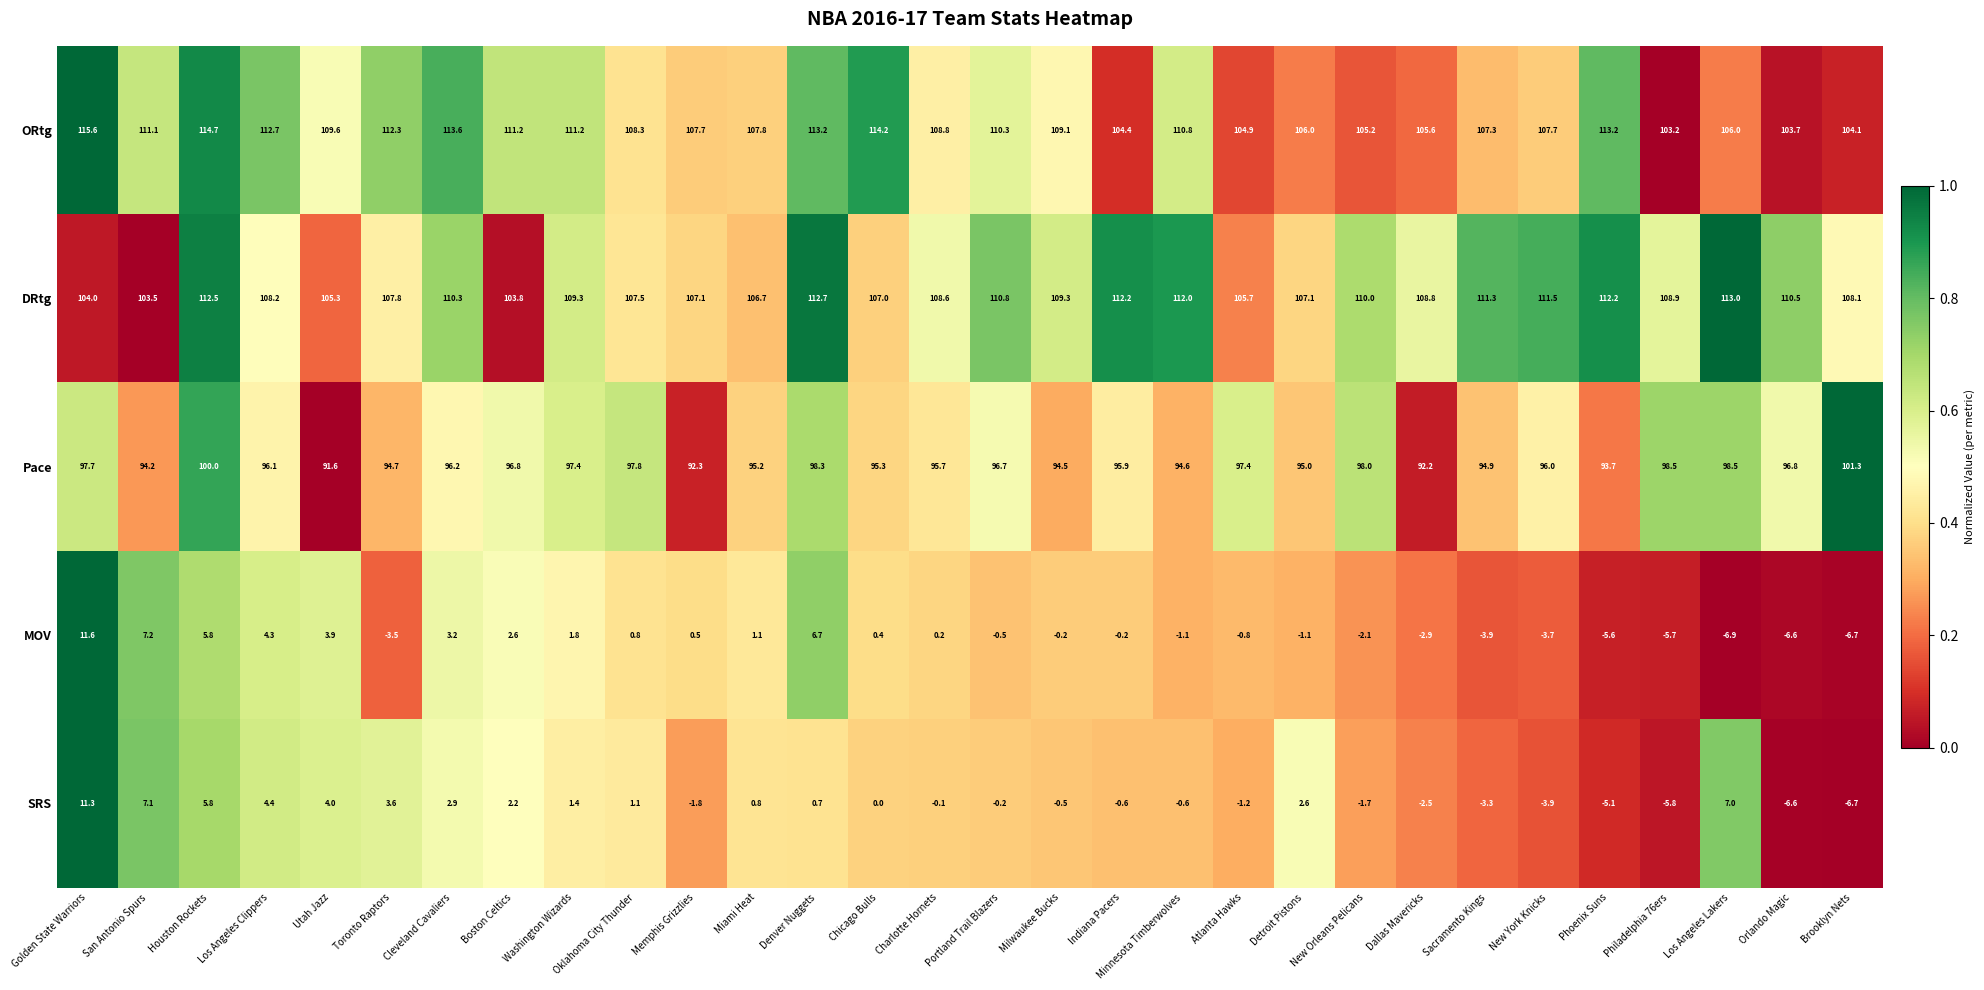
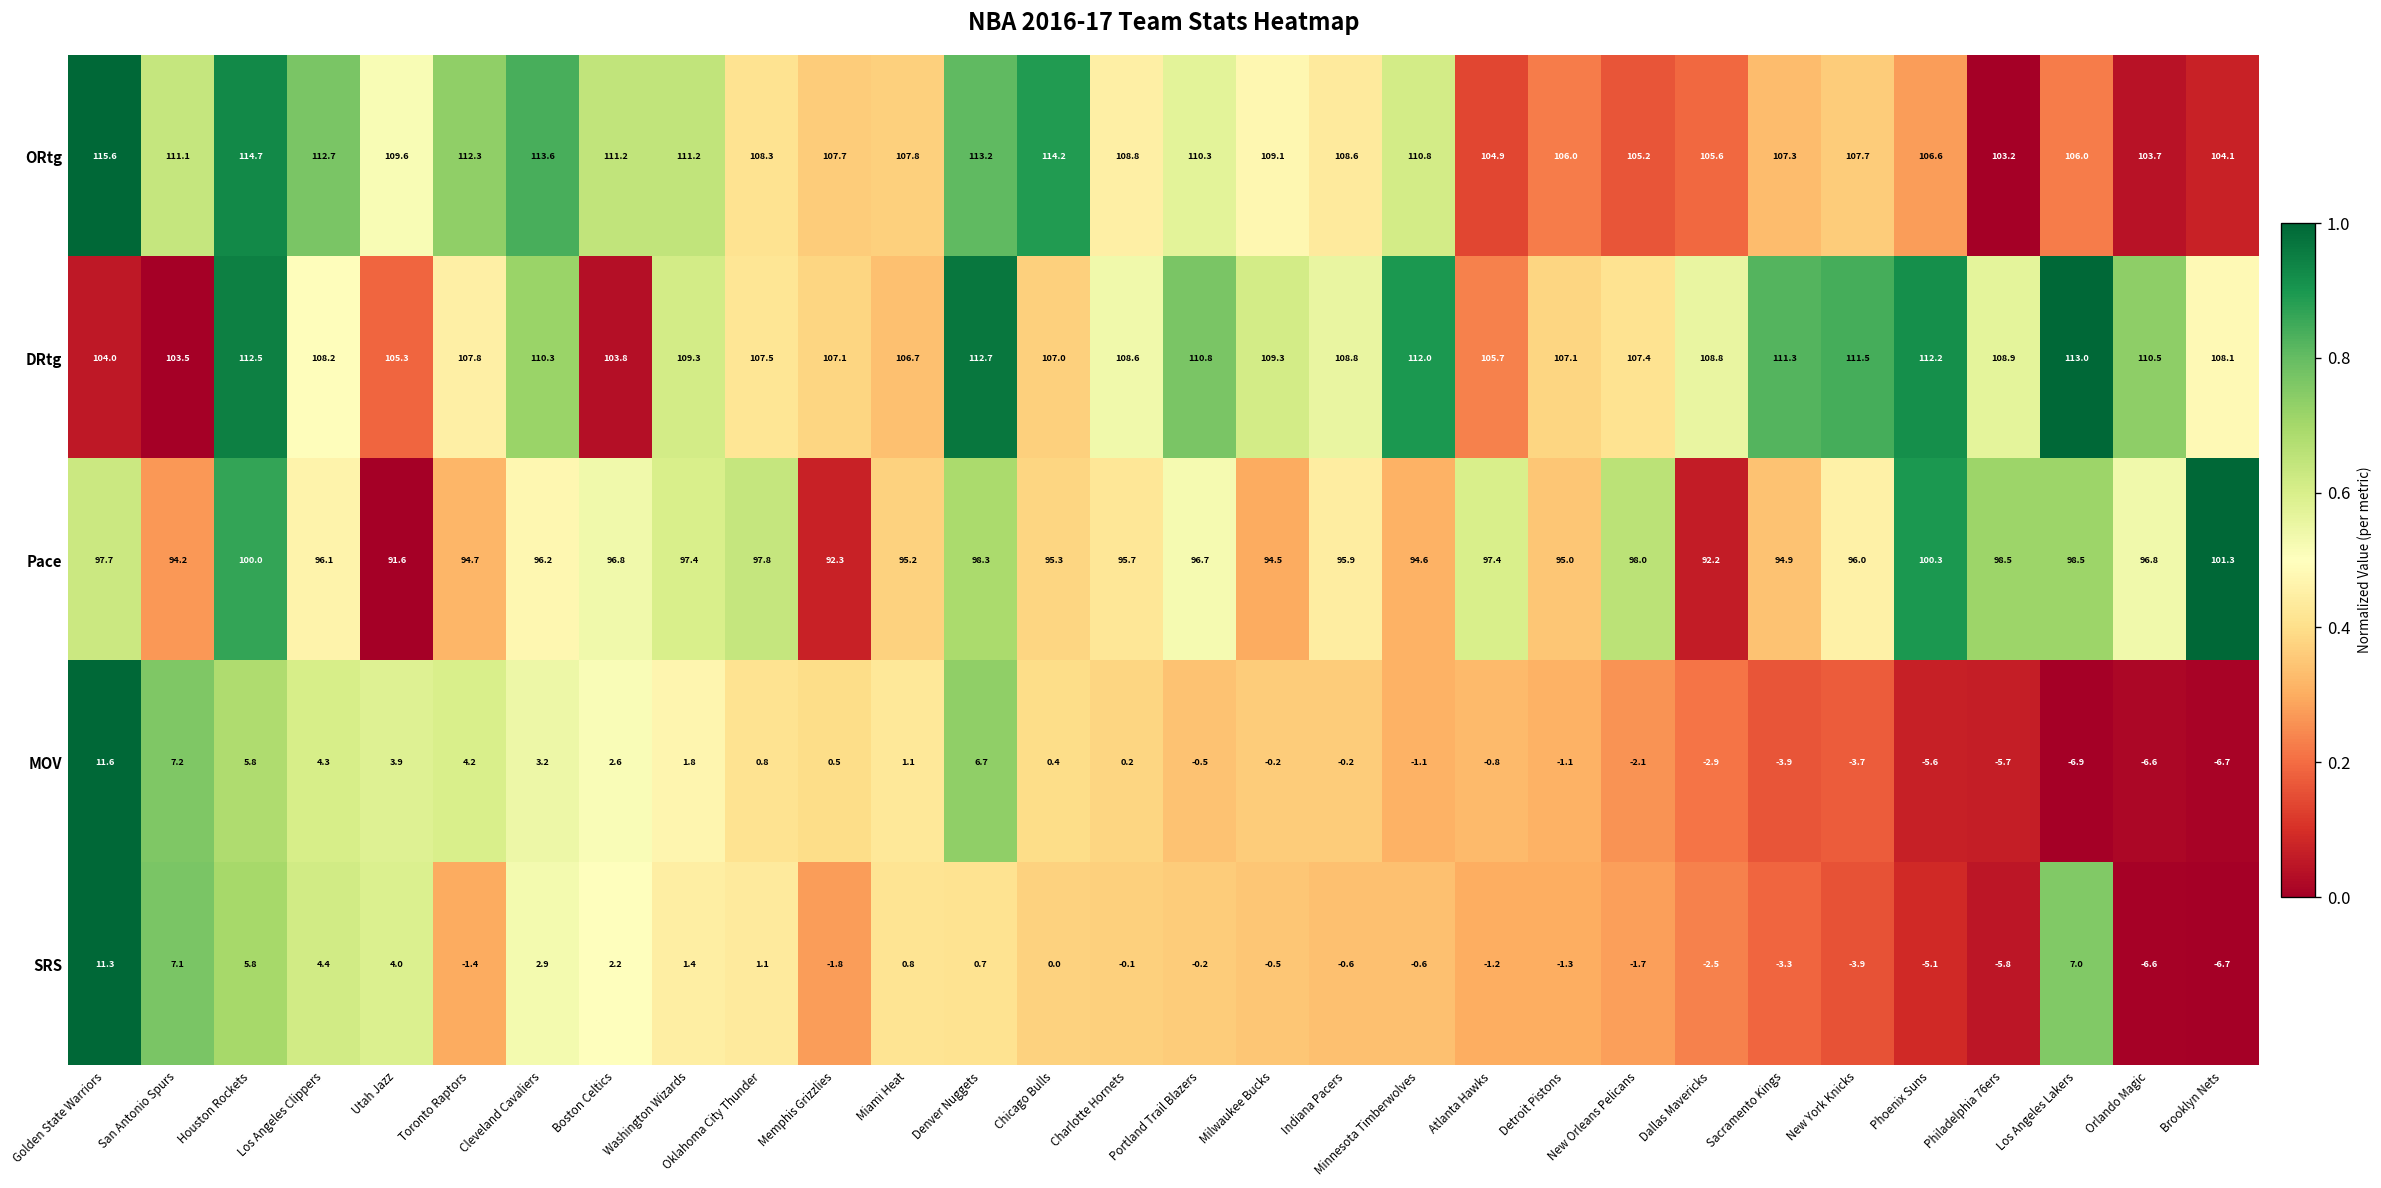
  {
    "ORtg": {
      "Golden State Warriors": 115.6,
      "San Antonio Spurs": 111.1,
      "Houston Rockets": 114.7,
      "Los Angeles Clippers": 112.7,
      "Utah Jazz": 109.6,
      "Toronto Raptors": 112.3,
      "Cleveland Cavaliers": 113.6,
      "Boston Celtics": 111.2,
      "Washington Wizards": 111.2,
      "Oklahoma City Thunder": 108.3,
      "Memphis Grizzlies": 107.7,
      "Miami Heat": 107.8,
      "Denver Nuggets": 113.2,
      "Chicago Bulls": 114.2,
      "Charlotte Hornets": 108.8,
      "Portland Trail Blazers": 110.3,
      "Milwaukee Bucks": 109.1,
-     "Indiana Pacers": 104.4,
+     "Indiana Pacers": 108.6,
      "Minnesota Timberwolves": 110.8,
      "Atlanta Hawks": 104.9,
      "Detroit Pistons": 106.0,
      "New Orleans Pelicans": 105.2,
      "Dallas Mavericks": 105.6,
      "Sacramento Kings": 107.3,
      "New York Knicks": 107.7,
-     "Phoenix Suns": 113.2,
+     "Phoenix Suns": 106.6,
      "Philadelphia 76ers": 103.2,
      "Los Angeles Lakers": 106.0,
      "Orlando Magic": 103.7,
      "Brooklyn Nets": 104.1
    },
    "DRtg": {
      "Golden State Warriors": 104.0,
      "San Antonio Spurs": 103.5,
      "Houston Rockets": 112.5,
      "Los Angeles Clippers": 108.2,
      "Utah Jazz": 105.3,
      "Toronto Raptors": 107.8,
      "Cleveland Cavaliers": 110.3,
      "Boston Celtics": 103.8,
      "Washington Wizards": 109.3,
      "Oklahoma City Thunder": 107.5,
      "Memphis Grizzlies": 107.1,
      "Miami Heat": 106.7,
      "Denver Nuggets": 112.7,
      "Chicago Bulls": 107.0,
      "Charlotte Hornets": 108.6,
      "Portland Trail Blazers": 110.8,
      "Milwaukee Bucks": 109.3,
-     "Indiana Pacers": 112.2,
+     "Indiana Pacers": 108.8,
      "Minnesota Timberwolves": 112.0,
      "Atlanta Hawks": 105.7,
      "Detroit Pistons": 107.1,
-     "New Orleans Pelicans": 110.0,
+     "New Orleans Pelicans": 107.4,
      "Dallas Mavericks": 108.8,
      "Sacramento Kings": 111.3,
      "New York Knicks": 111.5,
      "Phoenix Suns": 112.2,
      "Philadelphia 76ers": 108.9,
      "Los Angeles Lakers": 113.0,
      "Orlando Magic": 110.5,
      "Brooklyn Nets": 108.1
    },
    "Pace": {
      "Golden State Warriors": 97.7,
      "San Antonio Spurs": 94.2,
      "Houston Rockets": 100.0,
      "Los Angeles Clippers": 96.1,
      "Utah Jazz": 91.6,
      "Toronto Raptors": 94.7,
      "Cleveland Cavaliers": 96.2,
      "Boston Celtics": 96.8,
      "Washington Wizards": 97.4,
      "Oklahoma City Thunder": 97.8,
      "Memphis Grizzlies": 92.3,
      "Miami Heat": 95.2,
      "Denver Nuggets": 98.3,
      "Chicago Bulls": 95.3,
      "Charlotte Hornets": 95.7,
      "Portland Trail Blazers": 96.7,
      "Milwaukee Bucks": 94.5,
      "Indiana Pacers": 95.9,
      "Minnesota Timberwolves": 94.6,
      "Atlanta Hawks": 97.4,
      "Detroit Pistons": 95.0,
      "New Orleans Pelicans": 98.0,
      "Dallas Mavericks": 92.2,
      "Sacramento Kings": 94.9,
      "New York Knicks": 96.0,
-     "Phoenix Suns": 93.7,
+     "Phoenix Suns": 100.3,
      "Philadelphia 76ers": 98.5,
      "Los Angeles Lakers": 98.5,
      "Orlando Magic": 96.8,
      "Brooklyn Nets": 101.3
    },
    "MOV": {
      "Golden State Warriors": 11.6,
      "San Antonio Spurs": 7.2,
      "Houston Rockets": 5.8,
      "Los Angeles Clippers": 4.3,
      "Utah Jazz": 3.9,
-     "Toronto Raptors": -3.5,
+     "Toronto Raptors": 4.2,
      "Cleveland Cavaliers": 3.2,
      "Boston Celtics": 2.6,
      "Washington Wizards": 1.8,
      "Oklahoma City Thunder": 0.8,
      "Memphis Grizzlies": 0.5,
      "Miami Heat": 1.1,
      "Denver Nuggets": 6.7,
      "Chicago Bulls": 0.4,
      "Charlotte Hornets": 0.2,
      "Portland Trail Blazers": -0.5,
      "Milwaukee Bucks": -0.2,
      "Indiana Pacers": -0.2,
      "Minnesota Timberwolves": -1.1,
      "Atlanta Hawks": -0.8,
      "Detroit Pistons": -1.1,
      "New Orleans Pelicans": -2.1,
      "Dallas Mavericks": -2.9,
      "Sacramento Kings": -3.9,
      "New York Knicks": -3.7,
      "Phoenix Suns": -5.6,
      "Philadelphia 76ers": -5.7,
      "Los Angeles Lakers": -6.9,
      "Orlando Magic": -6.6,
      "Brooklyn Nets": -6.7
    },
    "SRS": {
      "Golden State Warriors": 11.3,
      "San Antonio Spurs": 7.1,
      "Houston Rockets": 5.8,
      "Los Angeles Clippers": 4.4,
      "Utah Jazz": 4.0,
-     "Toronto Raptors": 3.6,
+     "Toronto Raptors": -1.4,
      "Cleveland Cavaliers": 2.9,
      "Boston Celtics": 2.2,
      "Washington Wizards": 1.4,
      "Oklahoma City Thunder": 1.1,
      "Memphis Grizzlies": -1.8,
      "Miami Heat": 0.8,
      "Denver Nuggets": 0.7,
      "Chicago Bulls": 0.0,
      "Charlotte Hornets": -0.1,
      "Portland Trail Blazers": -0.2,
      "Milwaukee Bucks": -0.5,
      "Indiana Pacers": -0.6,
      "Minnesota Timberwolves": -0.6,
      "Atlanta Hawks": -1.2,
-     "Detroit Pistons": 2.6,
+     "Detroit Pistons": -1.3,
      "New Orleans Pelicans": -1.7,
      "Dallas Mavericks": -2.5,
      "Sacramento Kings": -3.3,
      "New York Knicks": -3.9,
      "Phoenix Suns": -5.1,
      "Philadelphia 76ers": -5.8,
      "Los Angeles Lakers": 7.0,
      "Orlando Magic": -6.6,
      "Brooklyn Nets": -6.7
    }
  }
